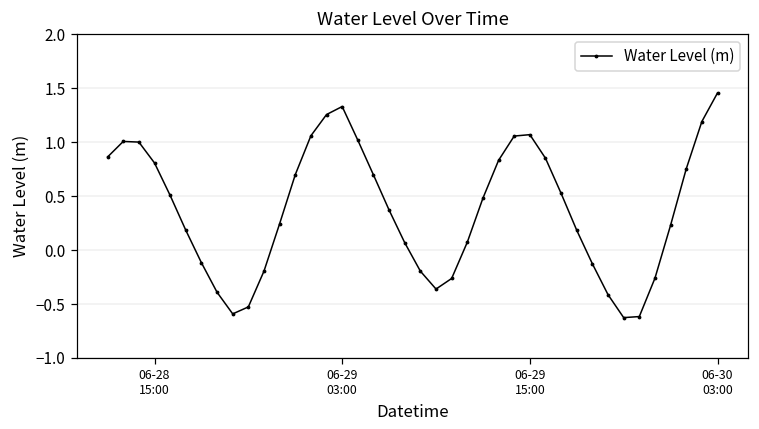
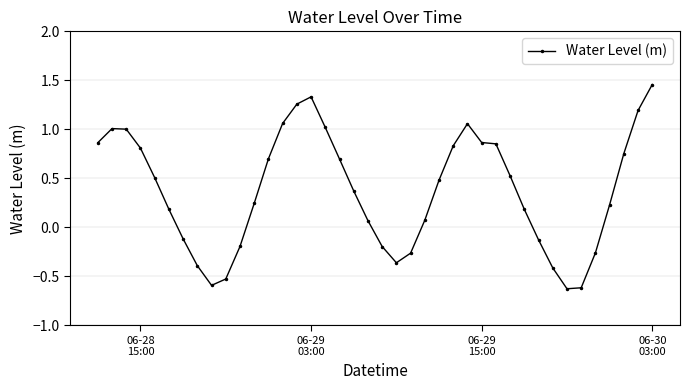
  {
    "06-28 15:00": 0.8,
    "06-29 03:00": 1.3,
-   "06-29 15:00": 1.1,
+   "06-29 15:00": 0.9,
    "06-30 03:00": 1.5
  }
